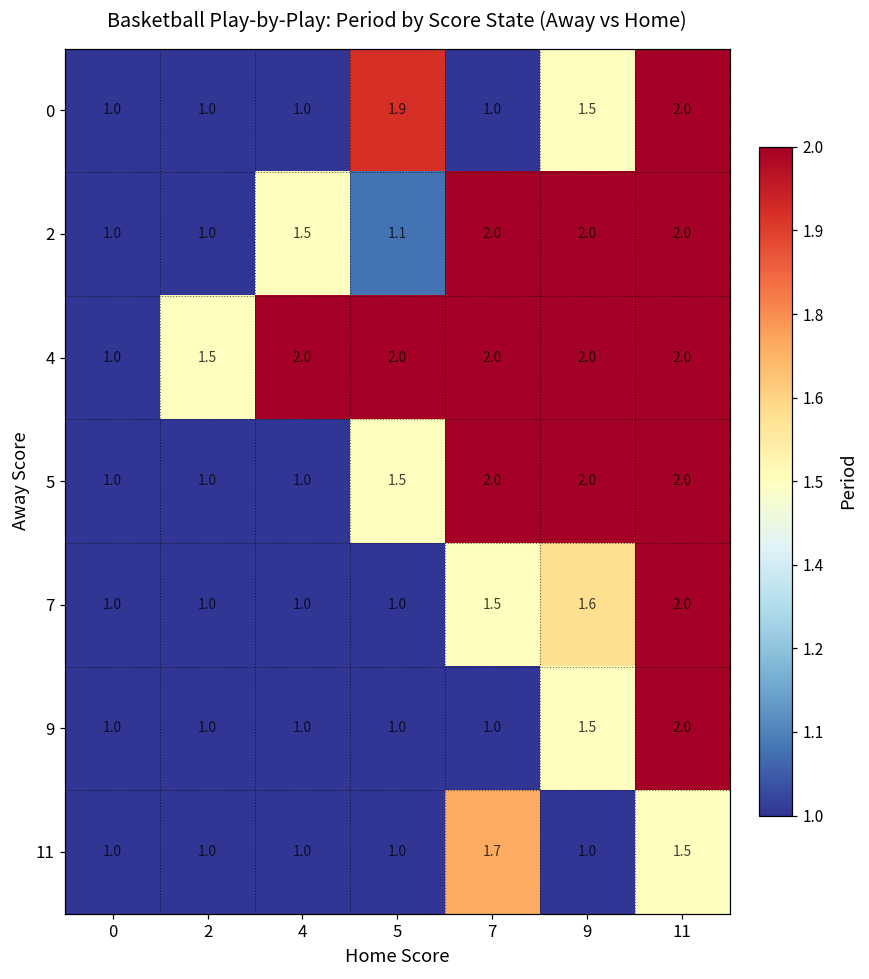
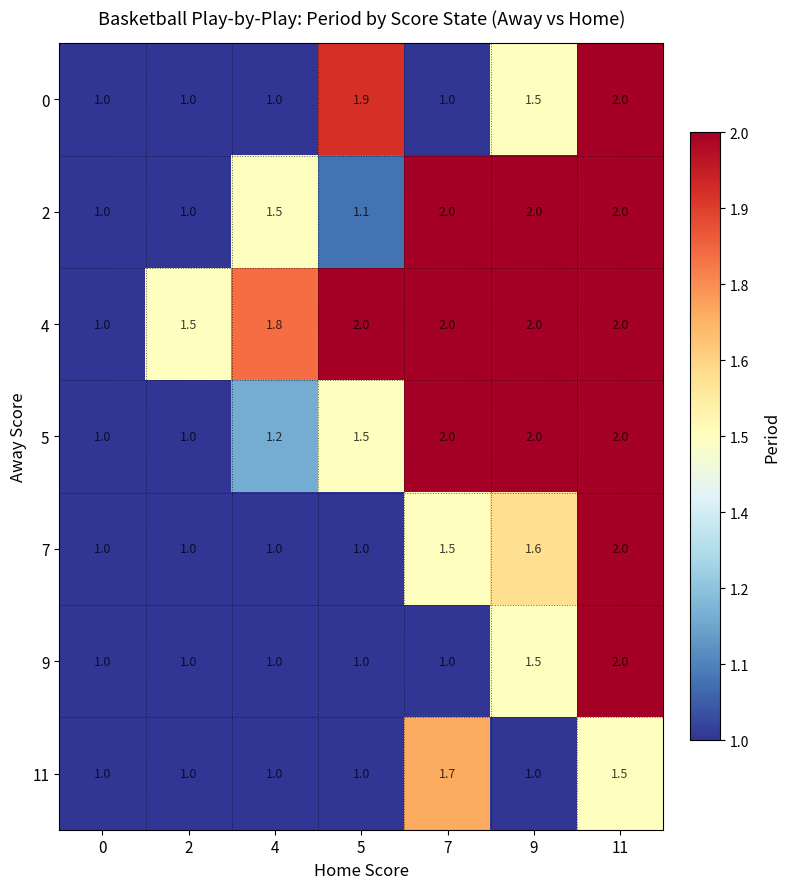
  {
    "0": {
      "0": 1.0,
      "2": 1.0,
      "4": 1.0,
      "5": 1.9,
      "7": 1.0,
      "9": 1.5,
      "11": 2.0
    },
    "2": {
      "0": 1.0,
      "2": 1.0,
      "4": 1.5,
      "5": 1.1,
      "7": 2.0,
      "9": 2.0,
      "11": 2.0
    },
    "4": {
      "0": 1.0,
      "2": 1.5,
-     "4": 2.0,
+     "4": 1.8,
      "5": 2.0,
      "7": 2.0,
      "9": 2.0,
      "11": 2.0
    },
    "5": {
      "0": 1.0,
      "2": 1.0,
-     "4": 1.0,
+     "4": 1.2,
      "5": 1.5,
      "7": 2.0,
      "9": 2.0,
      "11": 2.0
    },
    "7": {
      "0": 1.0,
      "2": 1.0,
      "4": 1.0,
      "5": 1.0,
      "7": 1.5,
      "9": 1.6,
      "11": 2.0
    },
    "9": {
      "0": 1.0,
      "2": 1.0,
      "4": 1.0,
      "5": 1.0,
      "7": 1.0,
      "9": 1.5,
      "11": 2.0
    },
    "11": {
      "0": 1.0,
      "2": 1.0,
      "4": 1.0,
      "5": 1.0,
      "7": 1.7,
      "9": 1.0,
      "11": 1.5
    }
  }
